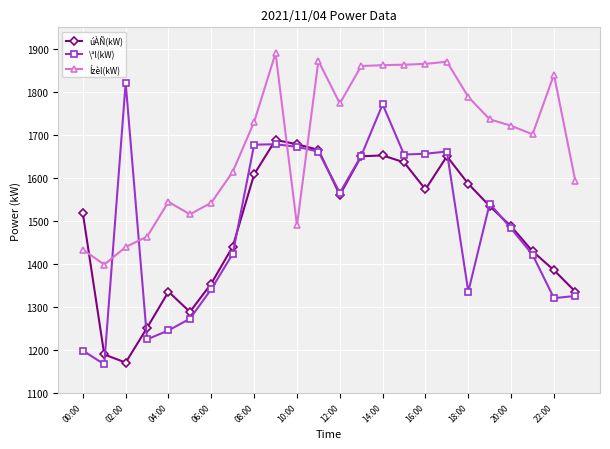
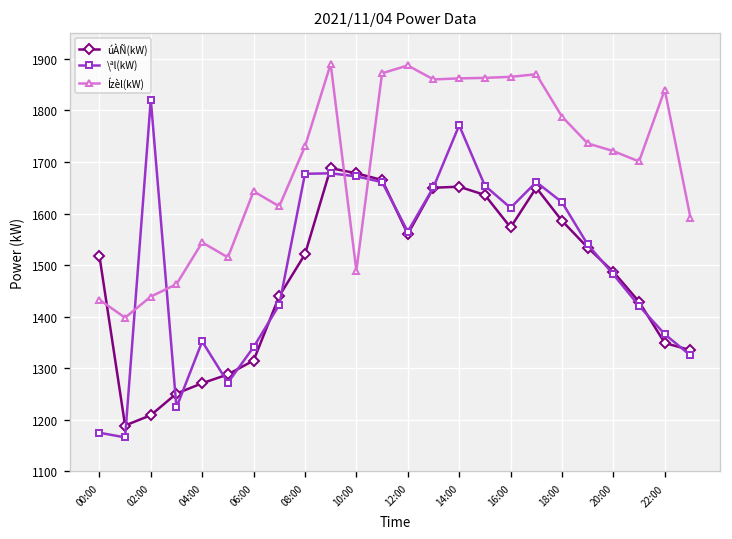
  {
    "úÀÑ(kW)": {
      "00:00": 1520,
-     "02:00": 1170,
-     "04:00": 1340,
-     "06:00": 1350,
-     "08:00": 1610,
+     "02:00": 1210,
+     "04:00": 1270,
+     "06:00": 1320,
+     "08:00": 1520,
      "10:00": 1680,
      "14:00": 1650,
      "16:00": 1570,
      "18:00": 1590,
-     "22:00": 1390
+     "22:00": 1350
    },
    "\\ªl(kW)": {
-     "00:00": 1200,
+     "00:00": 1180,
      "02:00": 1820,
-     "04:00": 1250,
+     "04:00": 1350,
      "06:00": 1340,
      "08:00": 1680,
      "10:00": 1670,
      "14:00": 1770,
-     "16:00": 1660,
-     "18:00": 1340,
-     "22:00": 1320
+     "16:00": 1610,
+     "18:00": 1620,
+     "22:00": 1370
    },
    "Ízèl(kW)": {
      "00:00": 1430,
      "02:00": 1440,
      "04:00": 1540,
-     "06:00": 1540,
+     "06:00": 1640,
      "08:00": 1730,
      "10:00": 1490,
-     "12:00": 1770,
+     "12:00": 1890,
      "14:00": 1860,
      "16:00": 1870,
      "18:00": 1790,
      "20:00": 1720,
      "22:00": 1840
    }
  }
